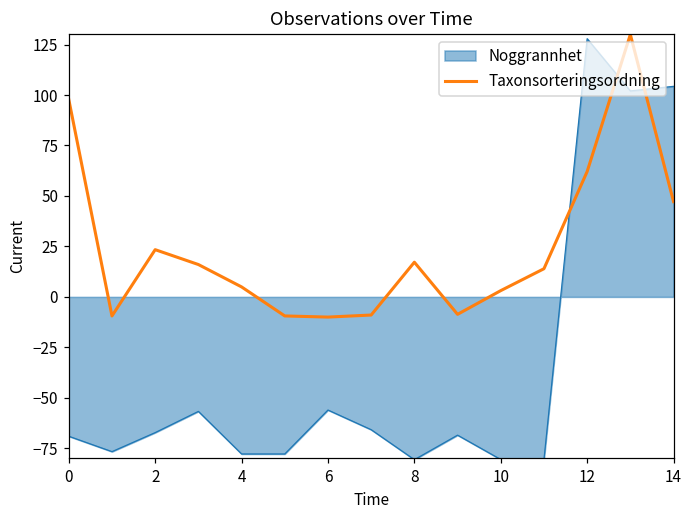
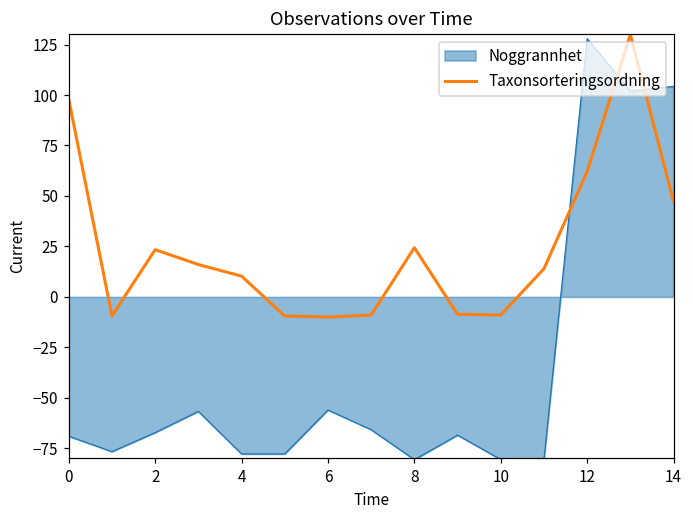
  {
    "Taxonsorteringsordning": {
      "0": 98,
      "2": 23,
-     "4": 5,
+     "4": 10,
      "6": -10,
-     "8": 17,
-     "10": 3,
+     "8": 24,
+     "10": -9,
      "12": 62,
      "14": 47
    }
  }
